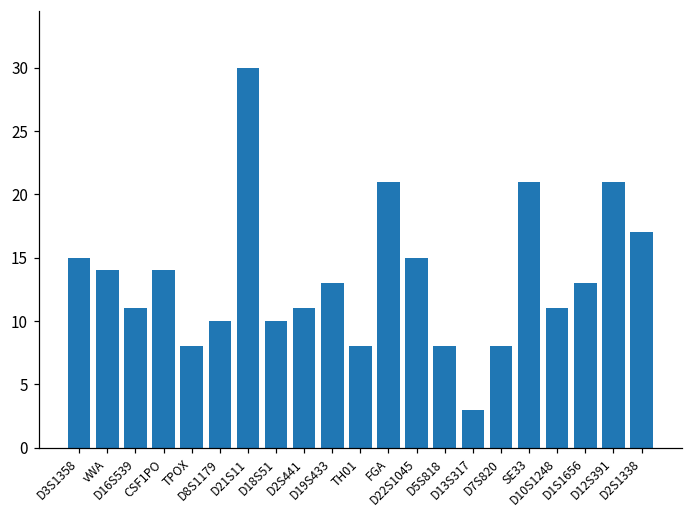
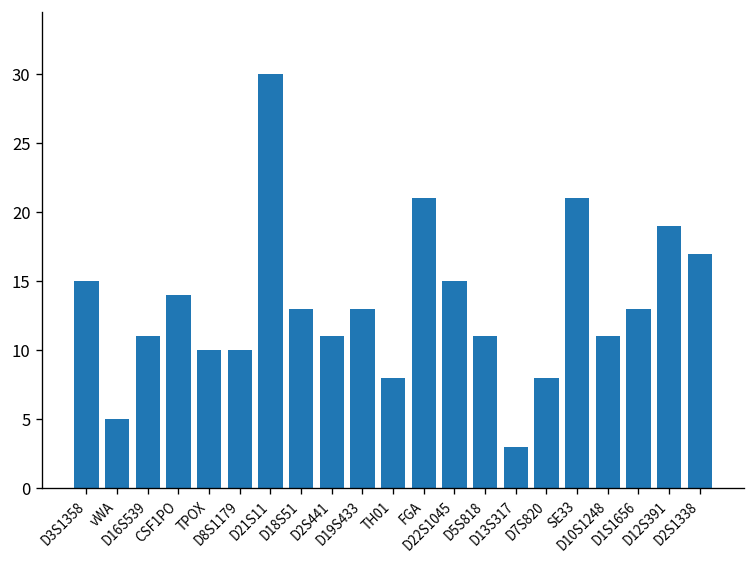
  {
    "D3S1358": 15,
-   "vWA": 14,
+   "vWA": 5,
    "D16S539": 11,
    "CSF1PO": 14,
-   "TPOX": 8,
+   "TPOX": 10,
    "D8S1179": 10,
    "D21S11": 30,
-   "D18S51": 10,
+   "D18S51": 13,
    "D2S441": 11,
    "D19S433": 13,
    "TH01": 8,
    "FGA": 21,
    "D22S1045": 15,
-   "D5S818": 8,
+   "D5S818": 11,
    "D13S317": 3,
    "D7S820": 8,
    "SE33": 21,
    "D10S1248": 11,
    "D1S1656": 13,
-   "D12S391": 21,
+   "D12S391": 19,
    "D2S1338": 17
  }
